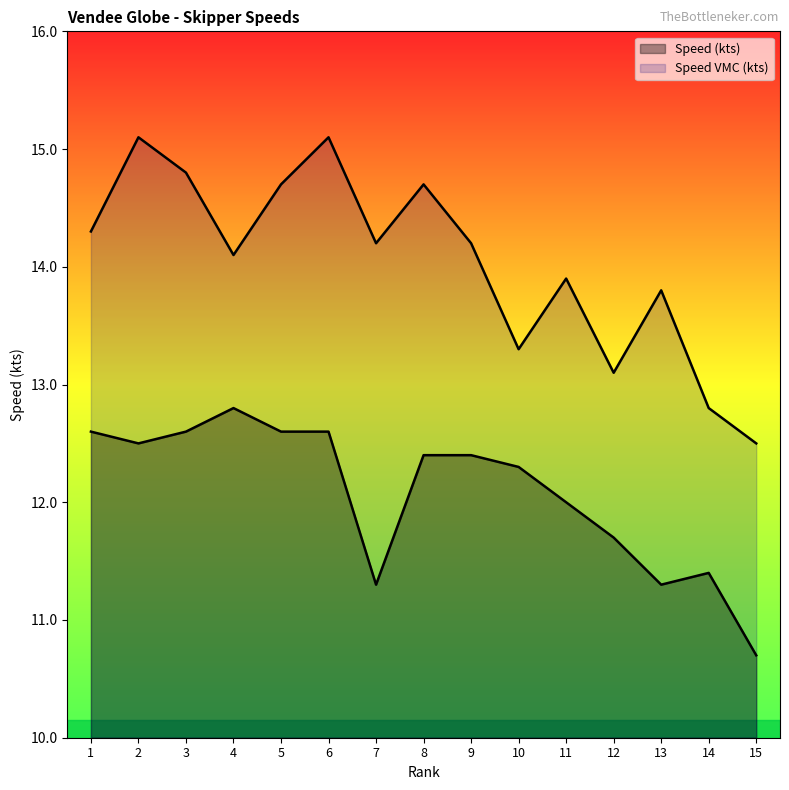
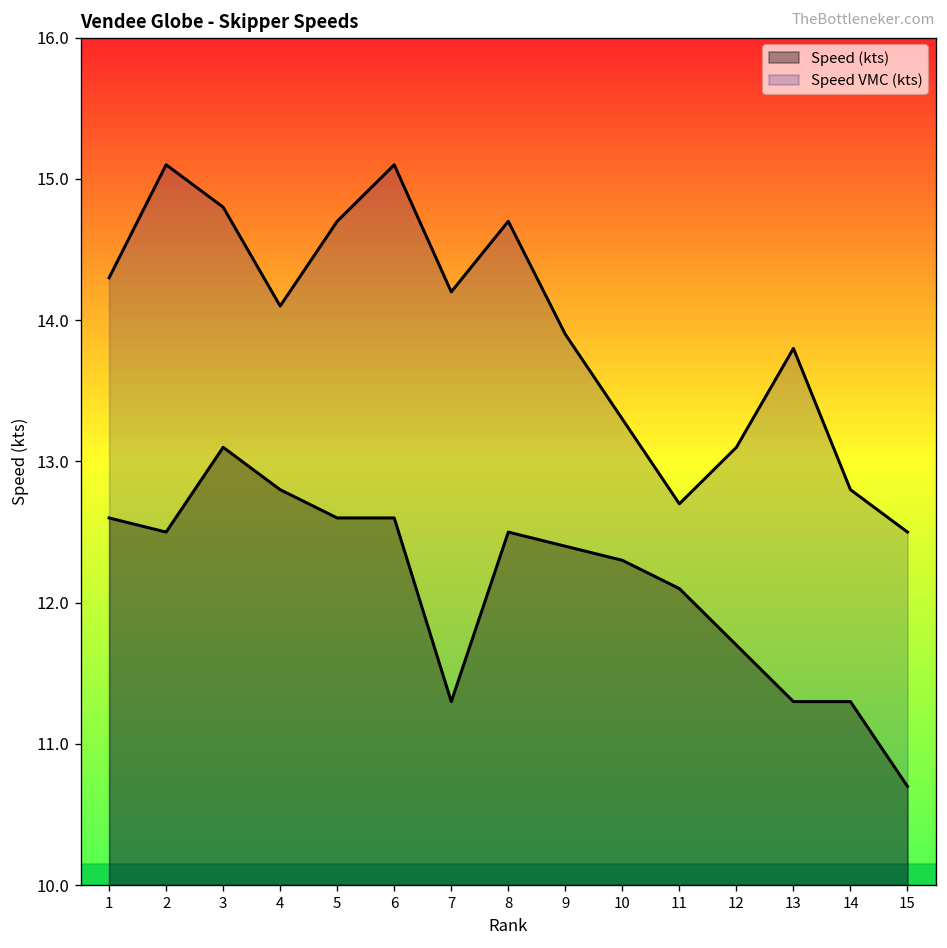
  {
    "Speed (kts)": {
      "1": 12.6,
      "2": 12.5,
-     "3": 12.6,
+     "3": 13.1,
      "4": 12.8,
      "5": 12.6,
      "6": 12.6,
      "7": 11.3,
-     "8": 12.4,
+     "8": 12.5,
      "9": 12.4,
      "10": 12.3,
-     "11": 12.0,
+     "11": 12.1,
      "12": 11.7,
      "13": 11.3,
-     "14": 11.4,
+     "14": 11.3,
      "15": 10.7
    },
    "Speed VMC (kts)": {
      "1": 14.3,
      "2": 15.1,
      "3": 14.8,
      "4": 14.1,
      "5": 14.7,
      "6": 15.1,
      "7": 14.2,
      "8": 14.7,
-     "9": 14.2,
+     "9": 13.9,
      "10": 13.3,
-     "11": 13.9,
+     "11": 12.7,
      "12": 13.1,
      "13": 13.8,
      "14": 12.8,
      "15": 12.5
    }
  }
